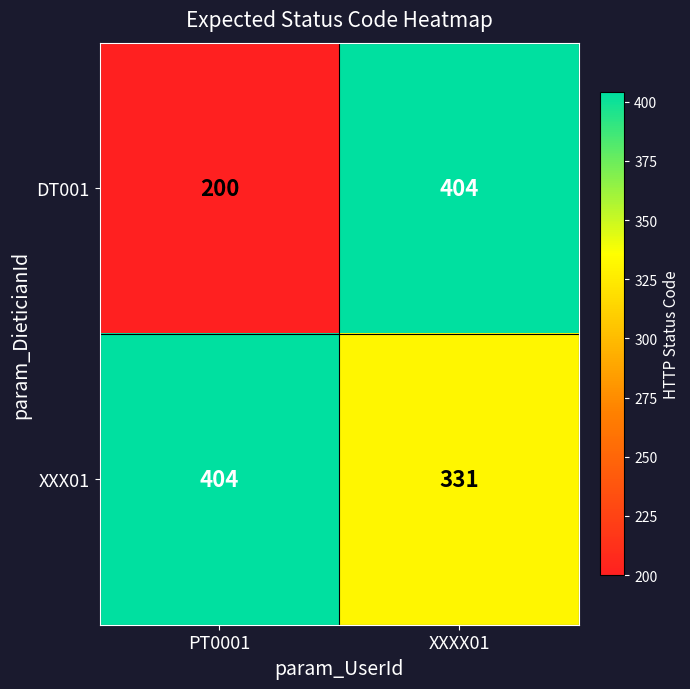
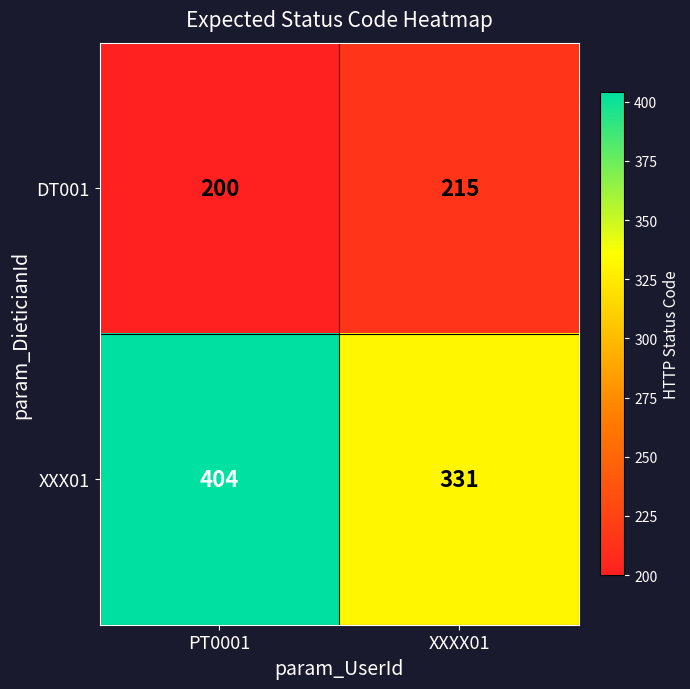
  {
    "DT001": {
      "PT0001": 200,
-     "XXXX01": 404
+     "XXXX01": 215
    },
    "XXX01": {
      "PT0001": 404,
      "XXXX01": 331
    }
  }
